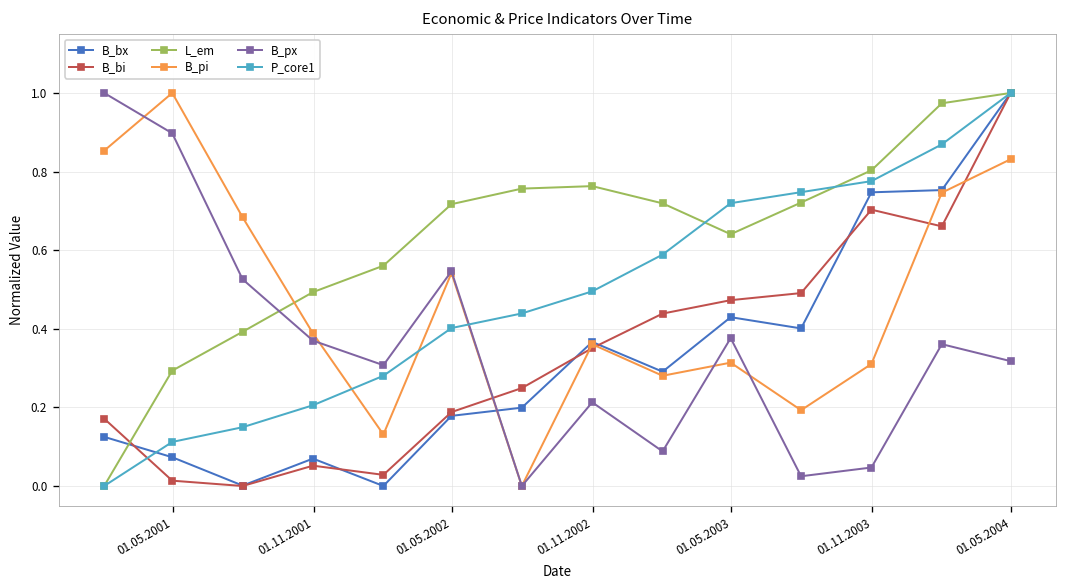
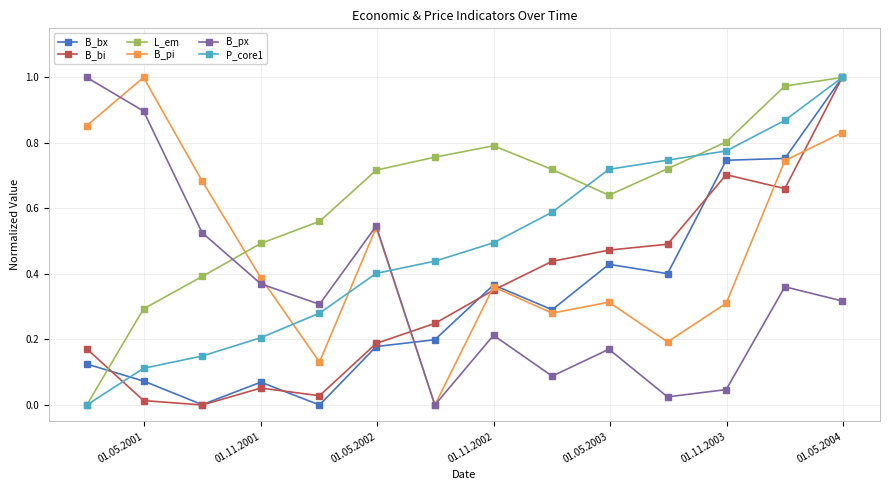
  {
    "B_bi": {
      "01.05.2001": 0.01,
      "01.11.2001": 0.05,
      "01.05.2002": 0.19,
      "01.11.2002": 0.35,
      "01.05.2003": 0.47,
      "01.11.2003": 0.70
    },
    "L_em": {
      "01.05.2001": 0.29,
      "01.11.2001": 0.49,
      "01.05.2002": 0.72,
-     "01.11.2002": 0.76,
+     "01.11.2002": 0.79,
      "01.05.2003": 0.64,
      "01.11.2003": 0.80
    },
    "B_pi": {
      "01.05.2001": 1.00,
      "01.11.2001": 0.39,
      "01.05.2003": 0.31,
      "01.11.2003": 0.31,
      "01.05.2004": 0.83
    },
    "B_px": {
      "01.05.2001": 0.90,
      "01.11.2001": 0.37,
      "01.11.2002": 0.21,
-     "01.05.2003": 0.38,
+     "01.05.2003": 0.17,
      "01.11.2003": 0.05,
      "01.05.2004": 0.32
    }
  }
